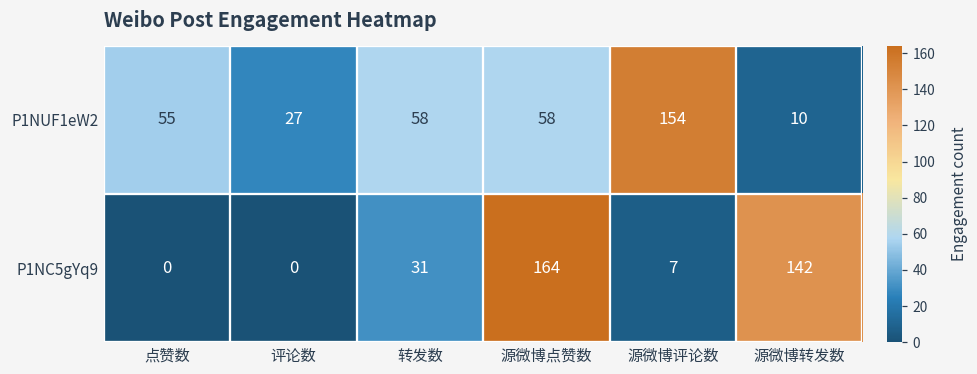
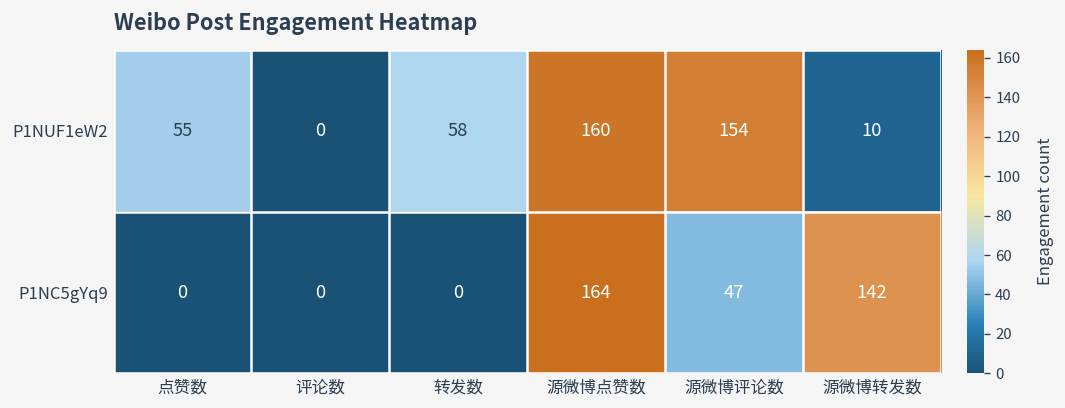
  {
    "P1NUF1eW2": {
      "点赞数": 55,
-     "评论数": 27,
+     "评论数": 0,
      "转发数": 58,
-     "源微博点赞数": 58,
+     "源微博点赞数": 160,
      "源微博评论数": 154,
      "源微博转发数": 10
    },
    "P1NC5gYq9": {
      "点赞数": 0,
      "评论数": 0,
-     "转发数": 31,
+     "转发数": 0,
      "源微博点赞数": 164,
-     "源微博评论数": 7,
+     "源微博评论数": 47,
      "源微博转发数": 142
    }
  }
